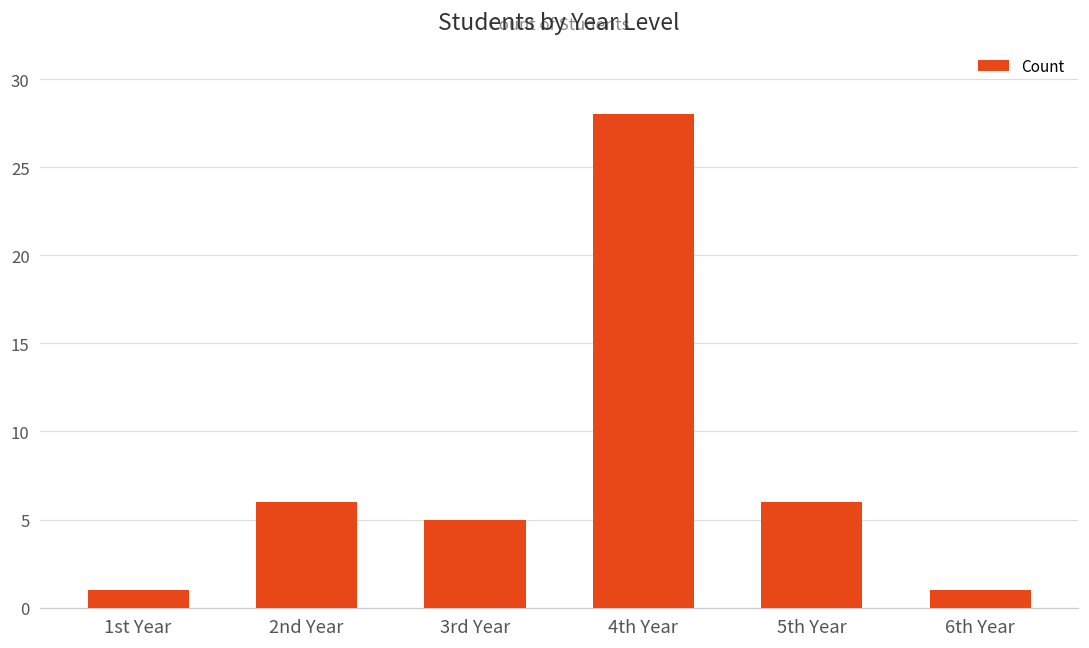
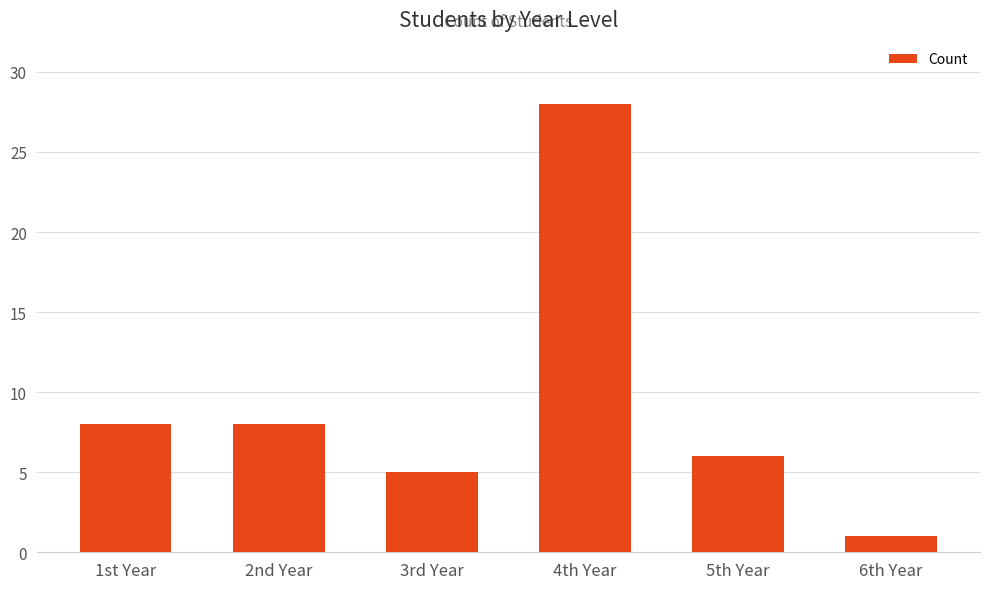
  {
-   "1st Year": 1,
-   "2nd Year": 6,
+   "1st Year": 8,
+   "2nd Year": 8,
    "3rd Year": 5,
    "4th Year": 28,
    "5th Year": 6,
    "6th Year": 1
  }
